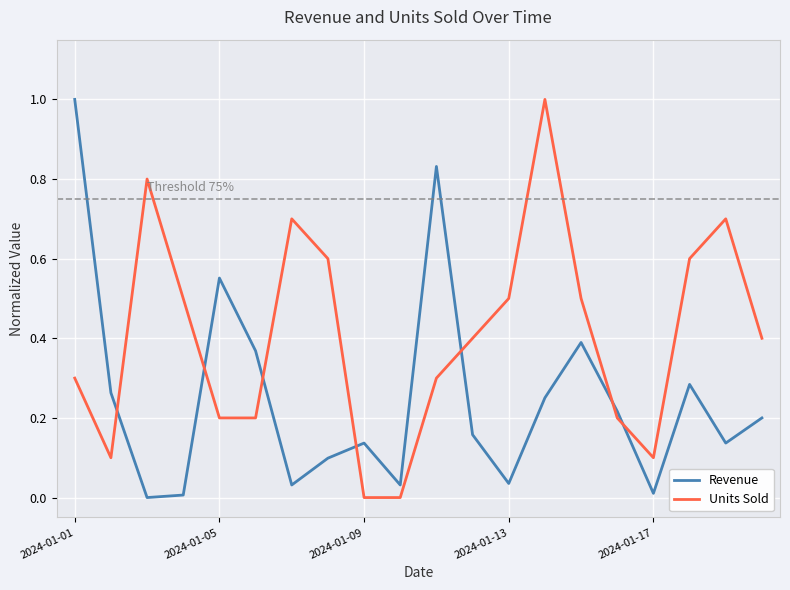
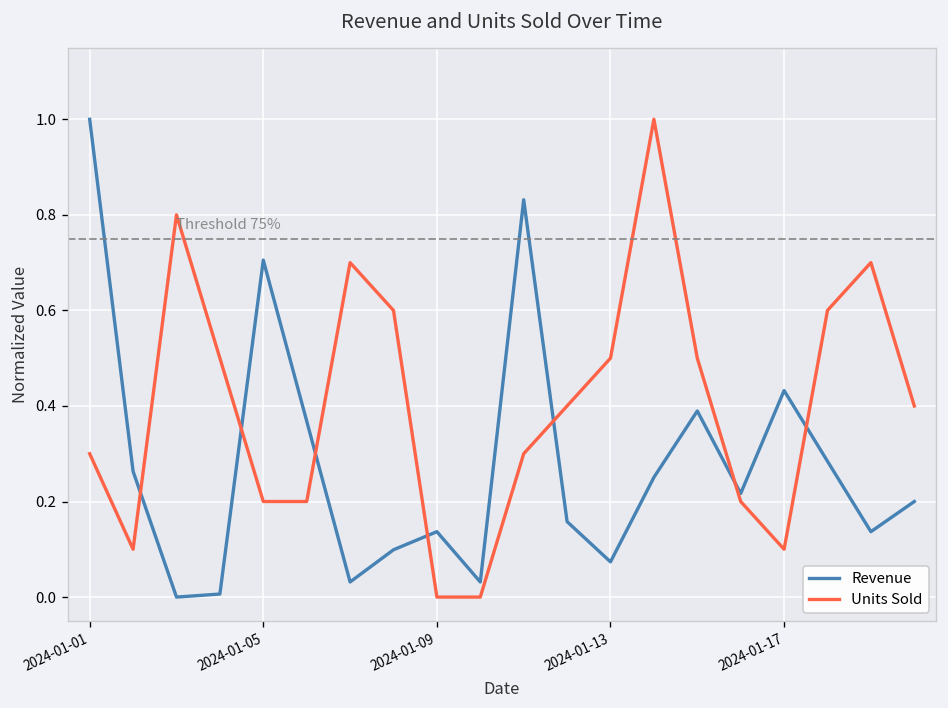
  {
    "Revenue": {
      "2024-01-01": 1.00,
-     "2024-01-05": 0.55,
+     "2024-01-05": 0.71,
      "2024-01-09": 0.14,
-     "2024-01-13": 0.04,
-     "2024-01-17": 0.01
+     "2024-01-13": 0.07,
+     "2024-01-17": 0.43
    },
    "Units Sold": {
      "2024-01-01": 0.30,
      "2024-01-05": 0.20,
      "2024-01-09": 0.00,
      "2024-01-13": 0.50,
      "2024-01-17": 0.10
    }
  }
